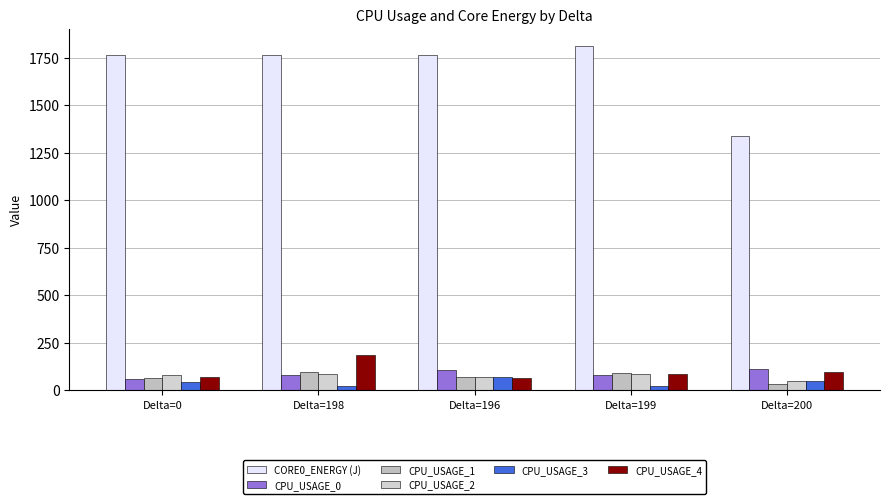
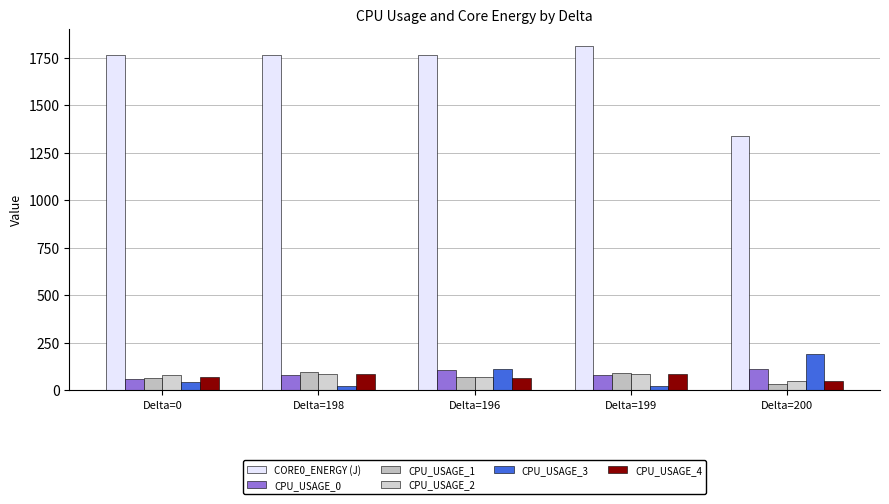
  {
    "CPU_USAGE_0": {
      "Delta=0": 60,
      "Delta=198": 80,
      "Delta=196": 110,
      "Delta=199": 80,
      "Delta=200": 110
    },
    "CPU_USAGE_3": {
      "Delta=0": 50,
      "Delta=198": 20,
-     "Delta=196": 70,
+     "Delta=196": 110,
      "Delta=199": 20,
-     "Delta=200": 50
+     "Delta=200": 190
    },
    "CPU_USAGE_4": {
      "Delta=0": 70,
-     "Delta=198": 180,
+     "Delta=198": 90,
      "Delta=196": 60,
      "Delta=199": 80,
-     "Delta=200": 100
+     "Delta=200": 50
    }
  }
